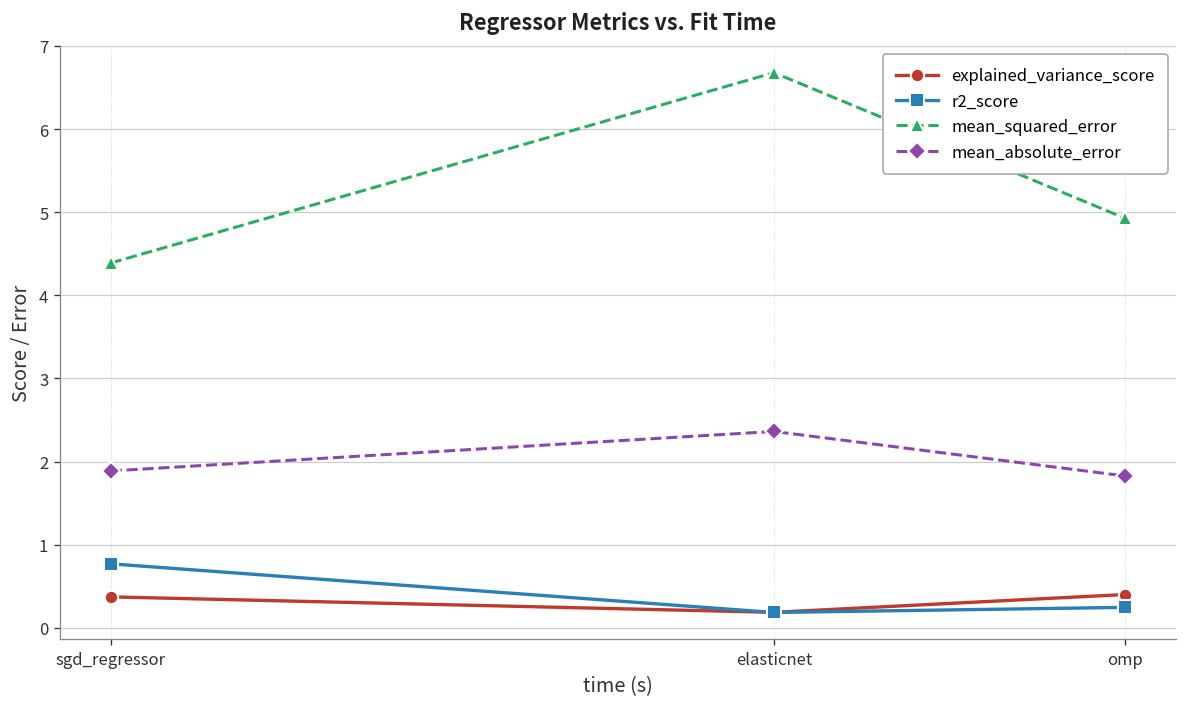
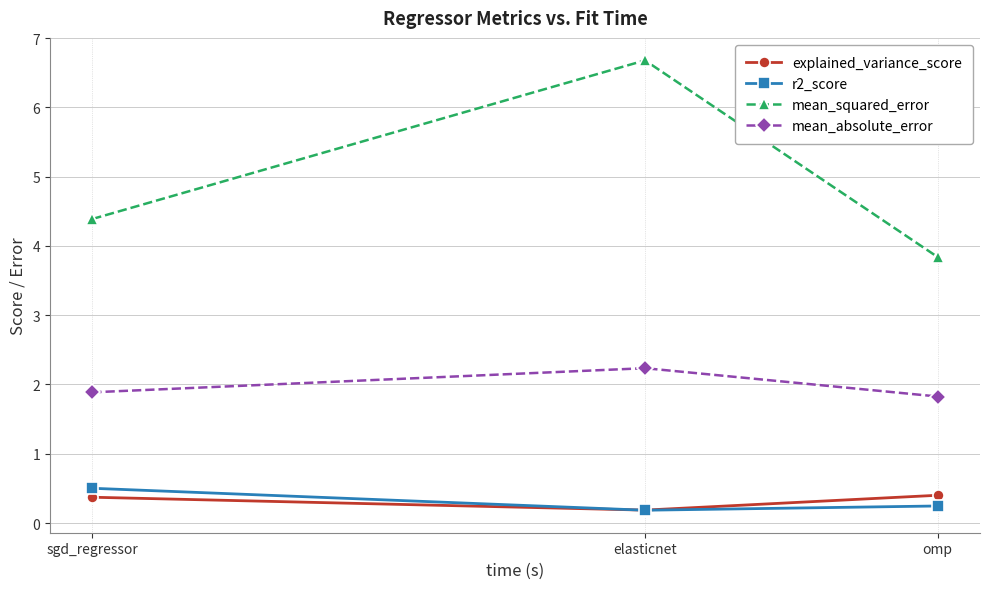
  {
    "explained_variance_score": {
      "sgd_regressor": 0.4,
      "omp": 0.4
    },
    "r2_score": {
-     "sgd_regressor": 0.8,
+     "sgd_regressor": 0.5,
      "omp": 0.2
    },
    "mean_squared_error": {
      "sgd_regressor": 4.4,
      "elasticnet": 6.7,
-     "omp": 4.9
+     "omp": 3.8
    },
    "mean_absolute_error": {
      "sgd_regressor": 1.9,
-     "elasticnet": 2.4,
+     "elasticnet": 2.2,
      "omp": 1.8
    }
  }
